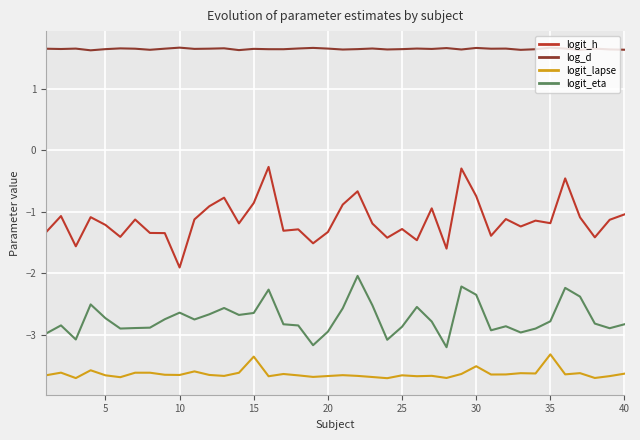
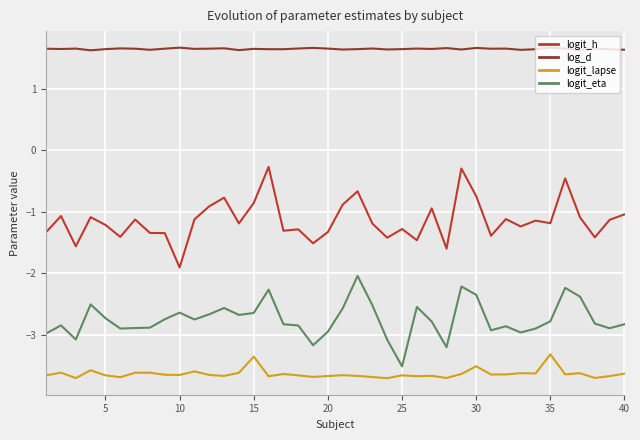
  {
    "logit_lapse": {
      "5": -3.7,
      "10": -3.6,
      "15": -3.4,
      "20": -3.7,
      "25": -3.7,
      "30": -3.5,
      "35": -3.3,
      "40": -3.6
    },
    "logit_eta": {
      "5": -2.7,
      "10": -2.6,
      "15": -2.6,
      "20": -2.9,
-     "25": -2.9,
+     "25": -3.5,
      "30": -2.3,
      "35": -2.8,
      "40": -2.8
    }
  }
